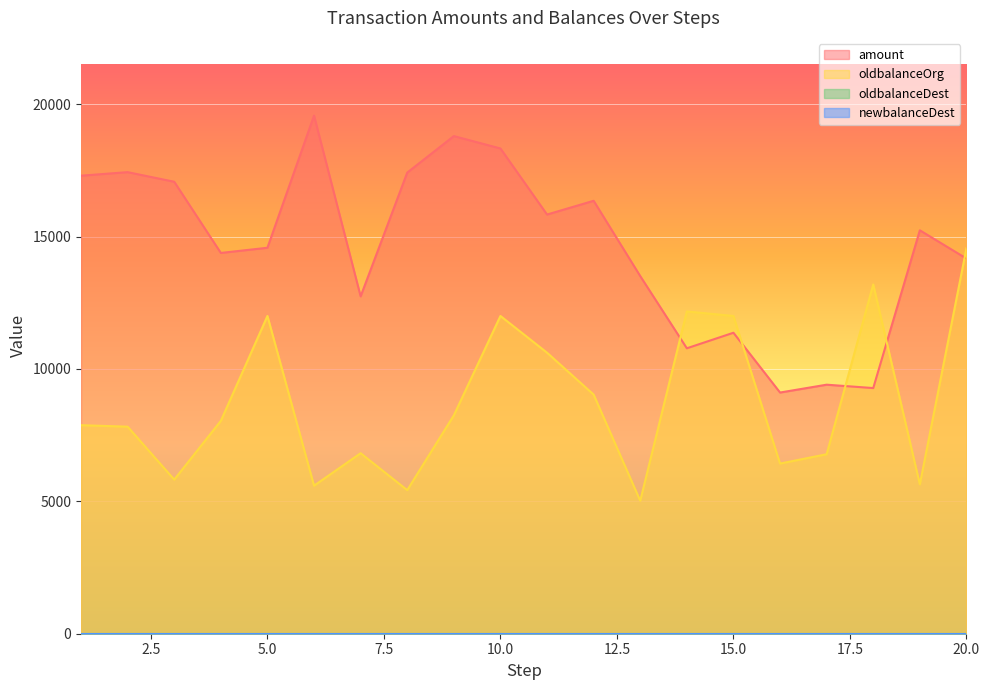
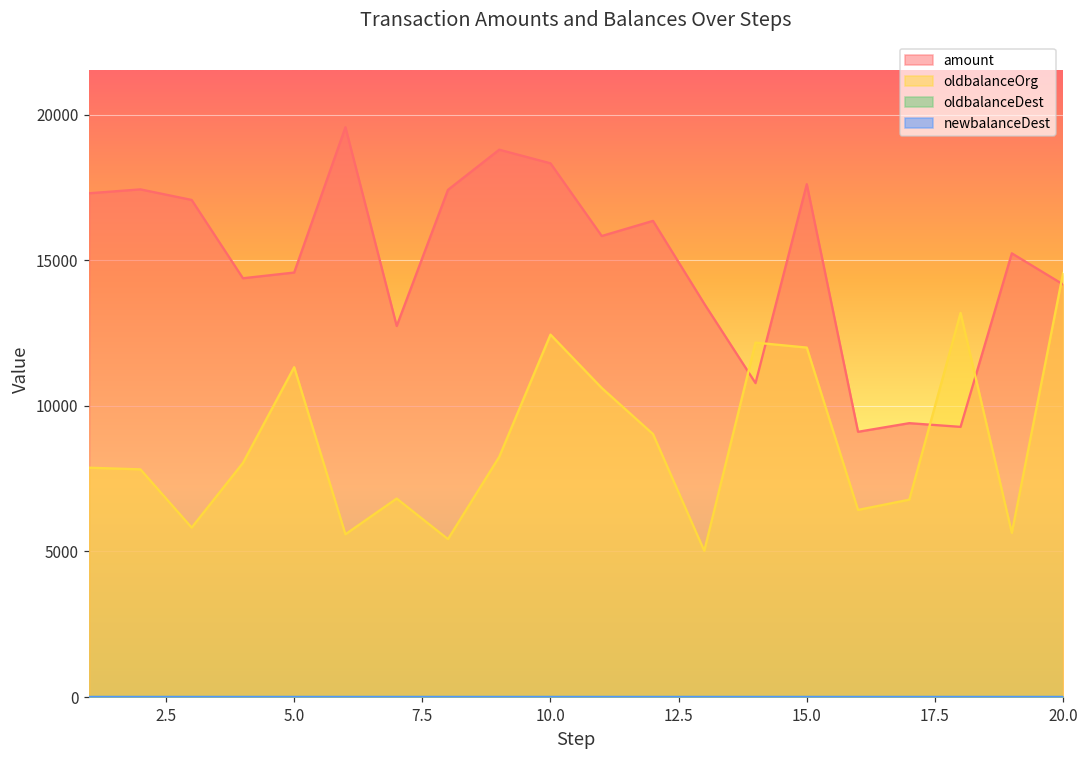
  {
    "amount": {
      "5.0": 14600,
      "10.0": 18300,
-     "15.0": 11400,
+     "15.0": 17600,
      "20.0": 14200
    },
    "oldbalanceOrg": {
-     "5.0": 12000,
-     "10.0": 12000,
+     "5.0": 11300,
+     "10.0": 12400,
      "15.0": 12000,
      "20.0": 14600
    },
    "newbalanceDest": {
      "5.0": 0,
      "10.0": 0,
      "15.0": 0,
      "20.0": 0
    }
  }
